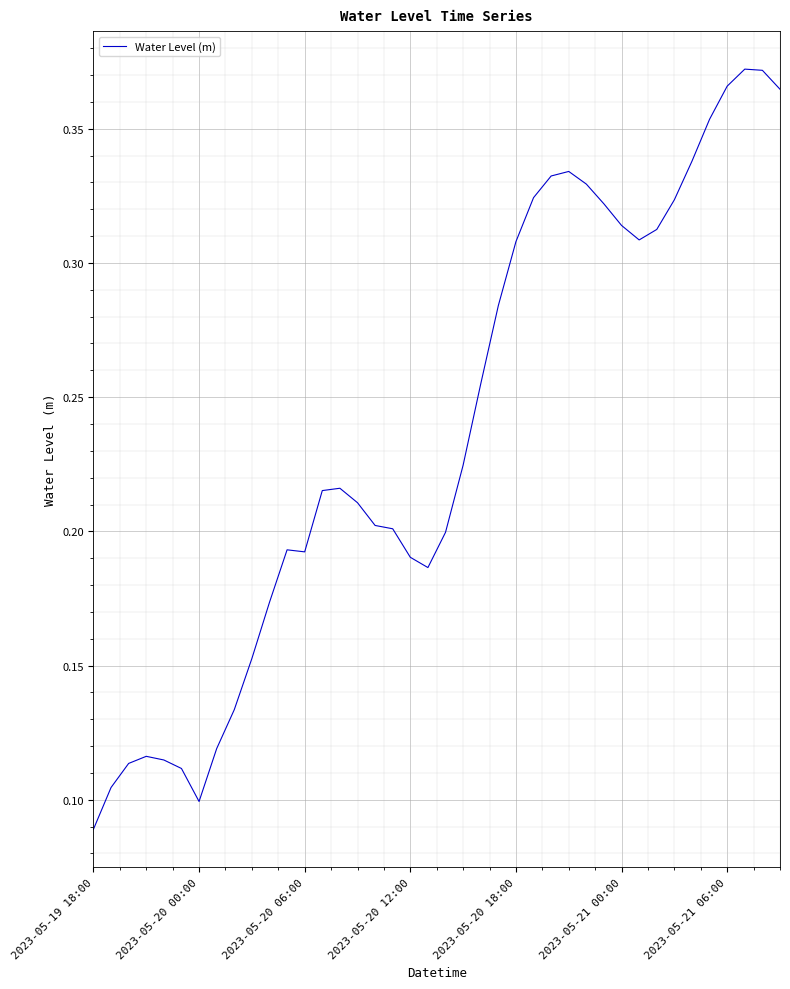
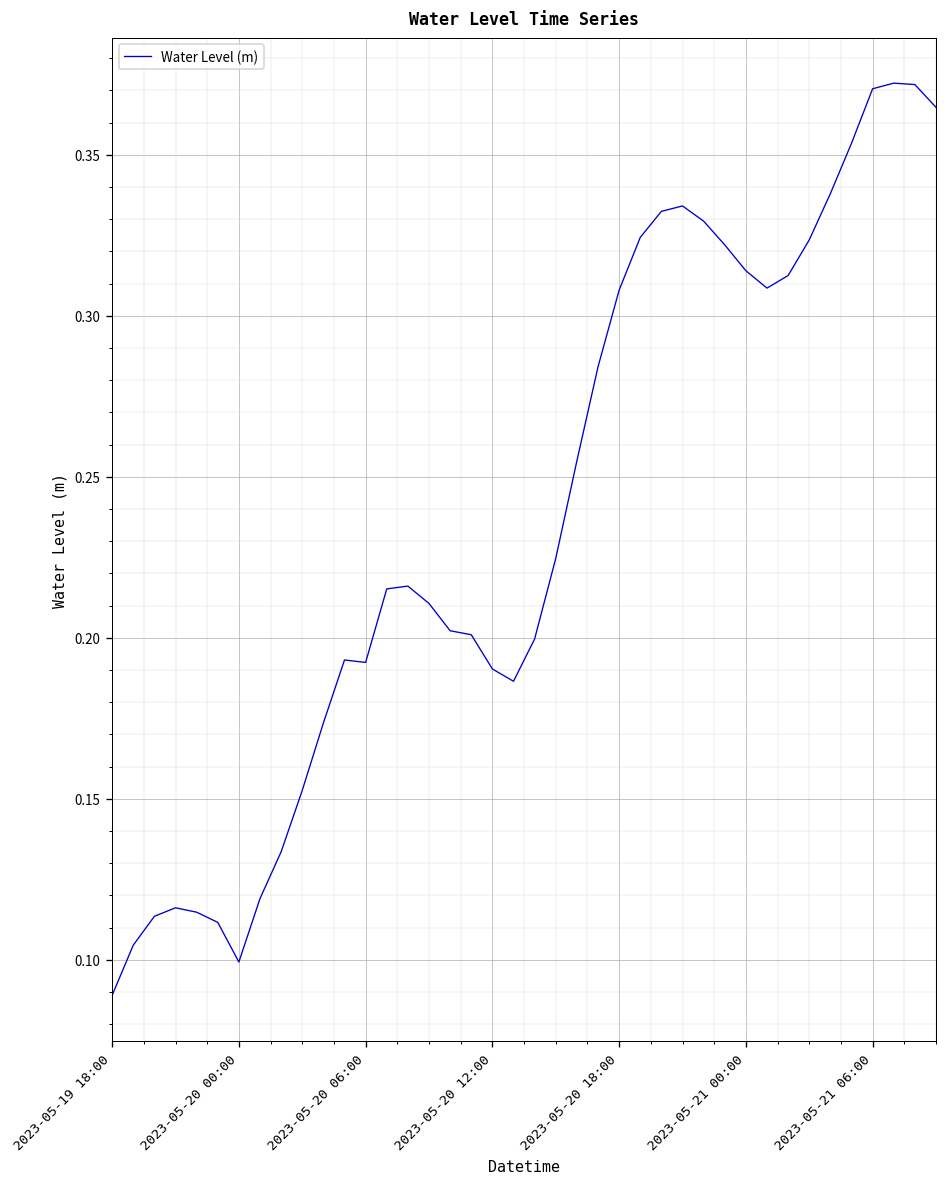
  {
    "2023-05-19 18:00": 0.089,
    "2023-05-20 00:00": 0.099,
    "2023-05-20 06:00": 0.192,
    "2023-05-20 12:00": 0.190,
    "2023-05-20 18:00": 0.308,
    "2023-05-21 00:00": 0.314,
-   "2023-05-21 06:00": 0.366
+   "2023-05-21 06:00": 0.370
  }
